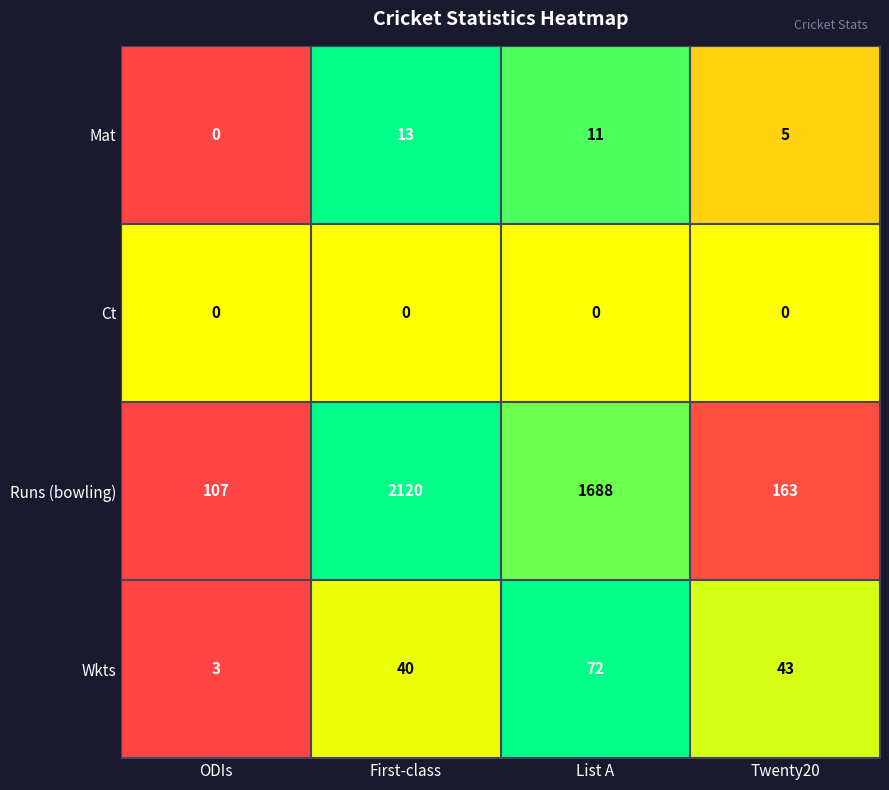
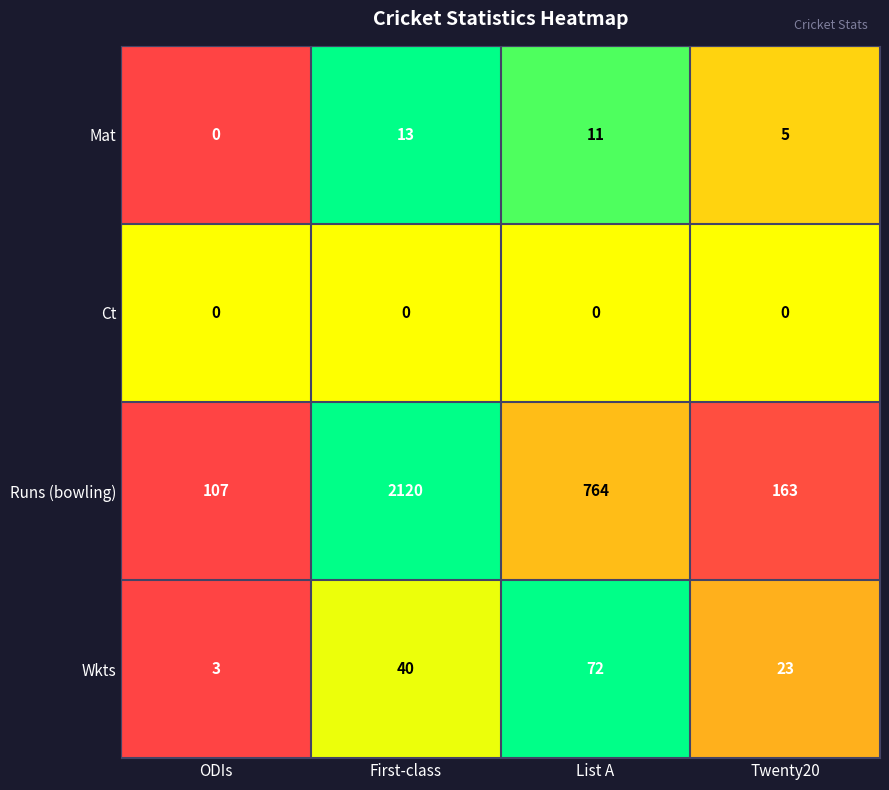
  {
    "Mat": {
      "ODIs": 0,
      "First-class": 13,
      "List A": 11,
      "Twenty20": 5
    },
    "Ct": {
      "ODIs": 0,
      "First-class": 0,
      "List A": 0,
      "Twenty20": 0
    },
    "Runs (bowling)": {
      "ODIs": 107,
      "First-class": 2120,
-     "List A": 1688,
+     "List A": 764,
      "Twenty20": 163
    },
    "Wkts": {
      "ODIs": 3,
      "First-class": 40,
      "List A": 72,
-     "Twenty20": 43
+     "Twenty20": 23
    }
  }
